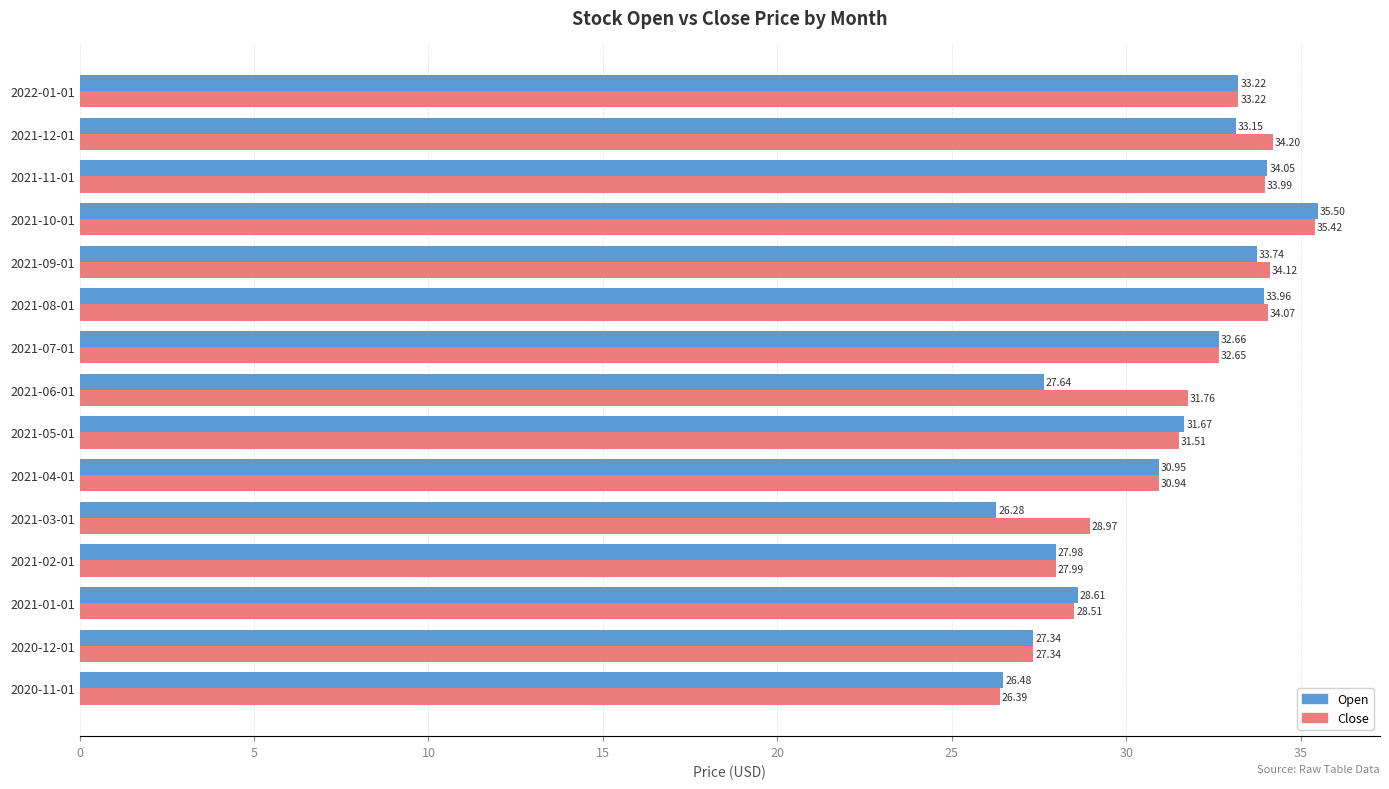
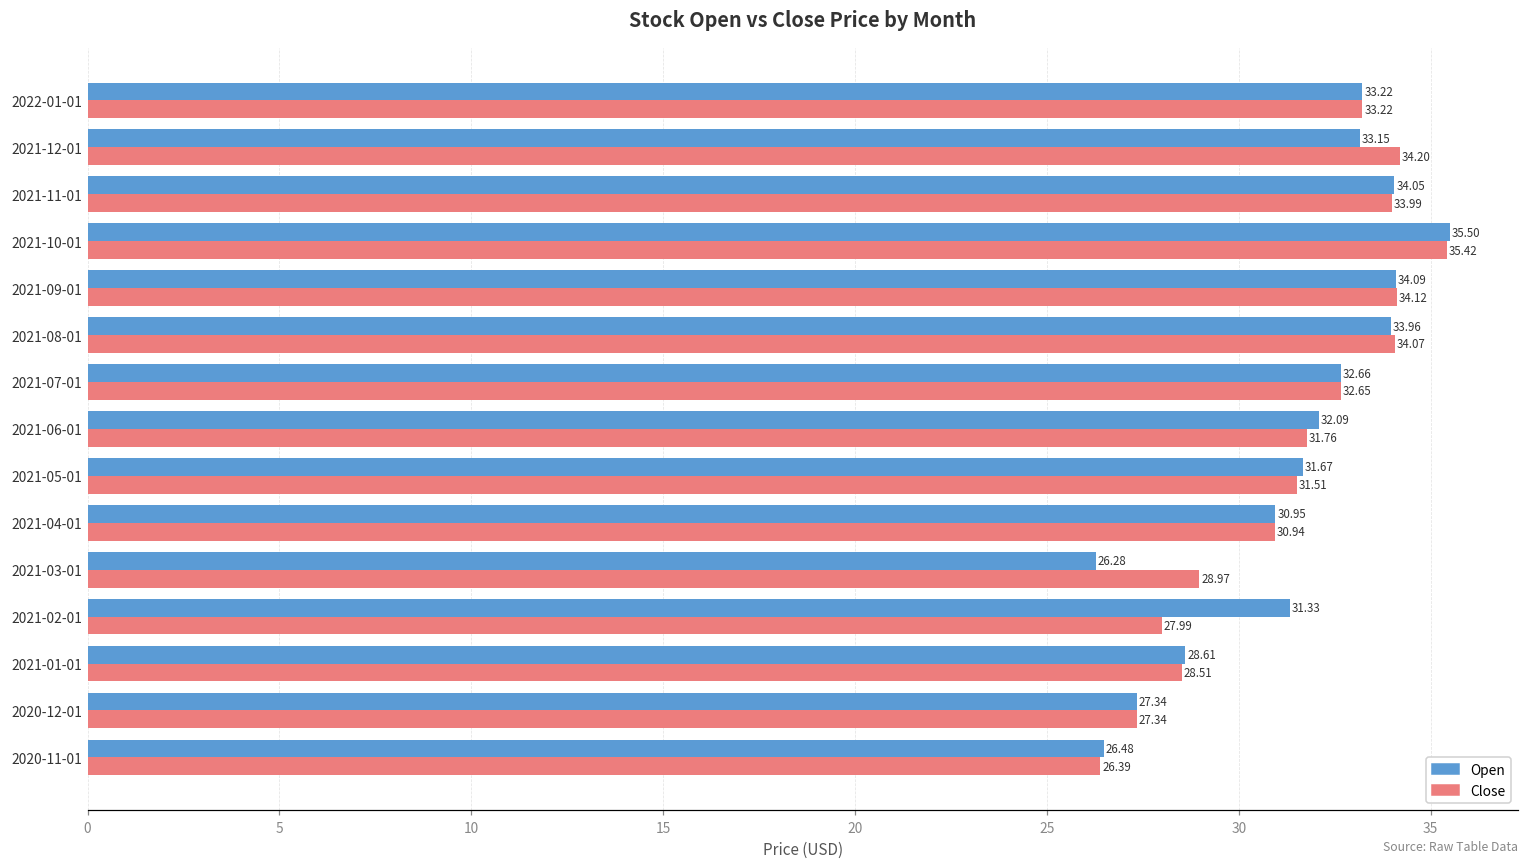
  {
    "Open": {
      "2022-01-01": 33.22,
      "2021-12-01": 33.15,
      "2021-11-01": 34.05,
      "2021-10-01": 35.50,
-     "2021-09-01": 33.74,
+     "2021-09-01": 34.09,
      "2021-08-01": 33.96,
      "2021-07-01": 32.66,
-     "2021-06-01": 27.64,
+     "2021-06-01": 32.09,
      "2021-05-01": 31.67,
      "2021-04-01": 30.95,
      "2021-03-01": 26.28,
-     "2021-02-01": 27.98,
+     "2021-02-01": 31.33,
      "2021-01-01": 28.61,
      "2020-12-01": 27.34,
      "2020-11-01": 26.48
    },
    "Close": {
      "2022-01-01": 33.22,
      "2021-12-01": 34.20,
      "2021-11-01": 33.99,
      "2021-10-01": 35.42,
      "2021-09-01": 34.12,
      "2021-08-01": 34.07,
      "2021-07-01": 32.65,
      "2021-06-01": 31.76,
      "2021-05-01": 31.51,
      "2021-04-01": 30.94,
      "2021-03-01": 28.97,
      "2021-02-01": 27.99,
      "2021-01-01": 28.51,
      "2020-12-01": 27.34,
      "2020-11-01": 26.39
    }
  }
